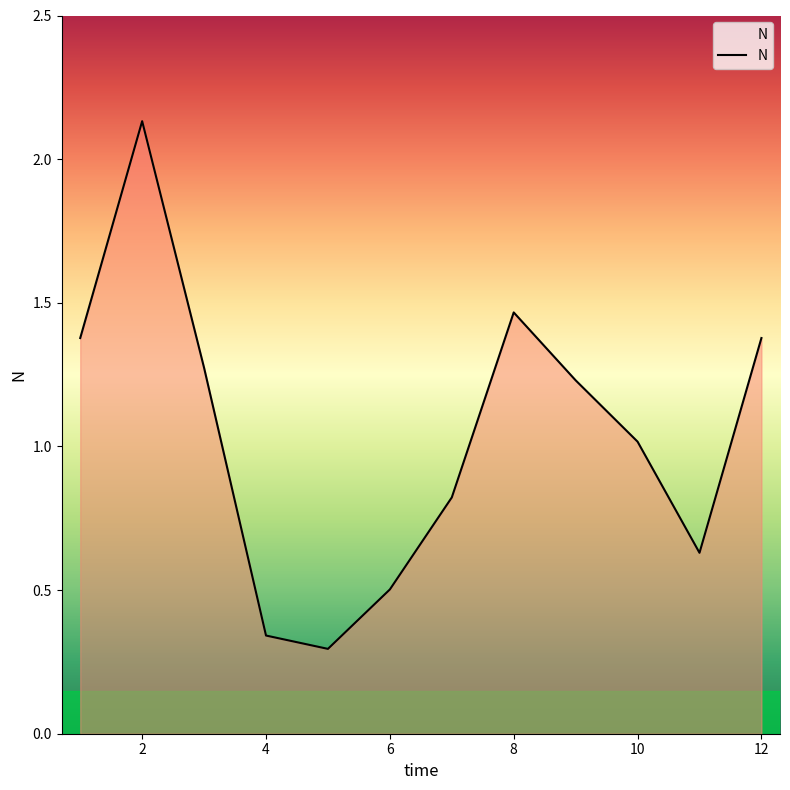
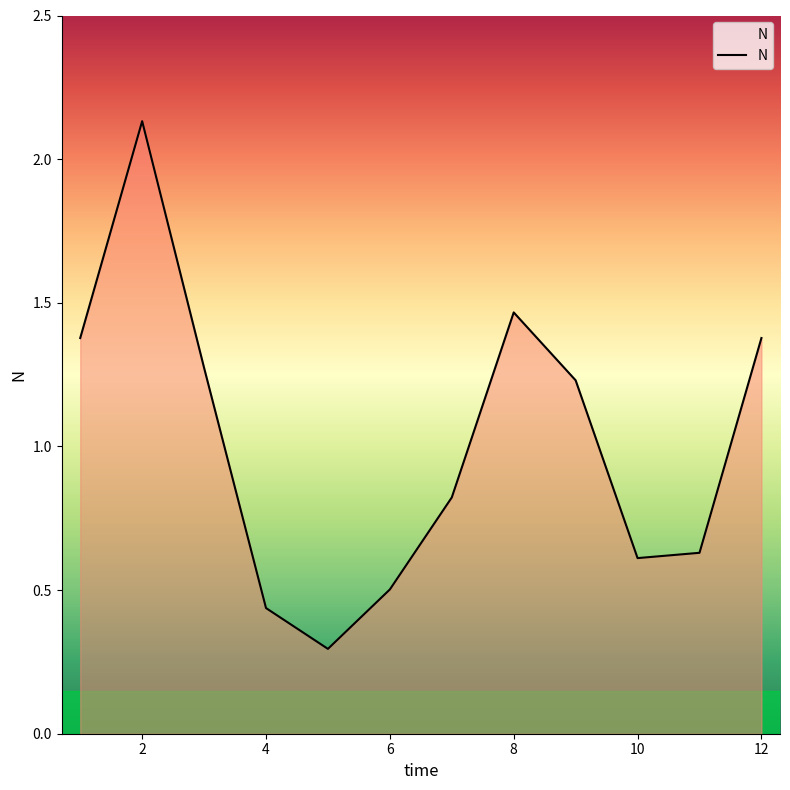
  {
    "2": 2.13,
-   "4": 0.34,
+   "4": 0.44,
    "6": 0.50,
    "8": 1.47,
-   "10": 1.02,
+   "10": 0.61,
    "12": 1.38
  }
